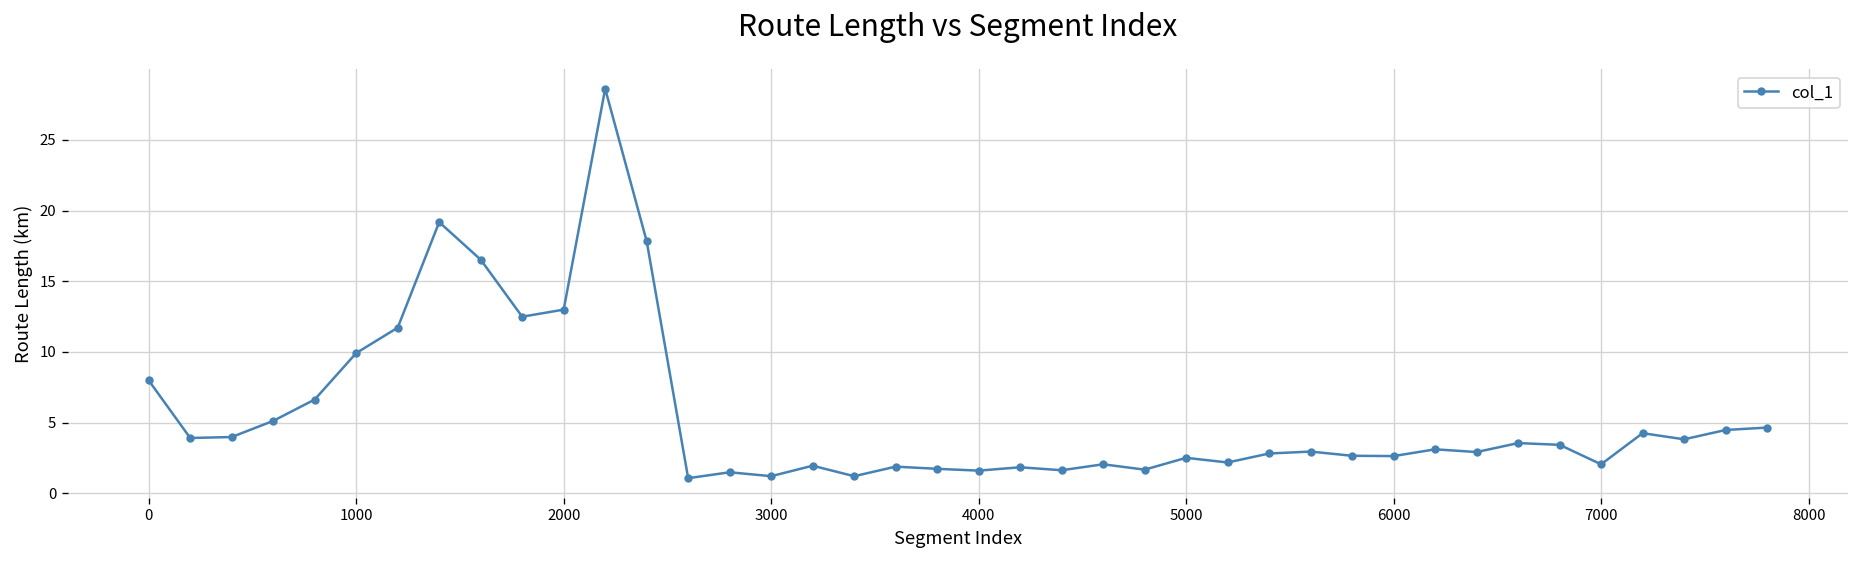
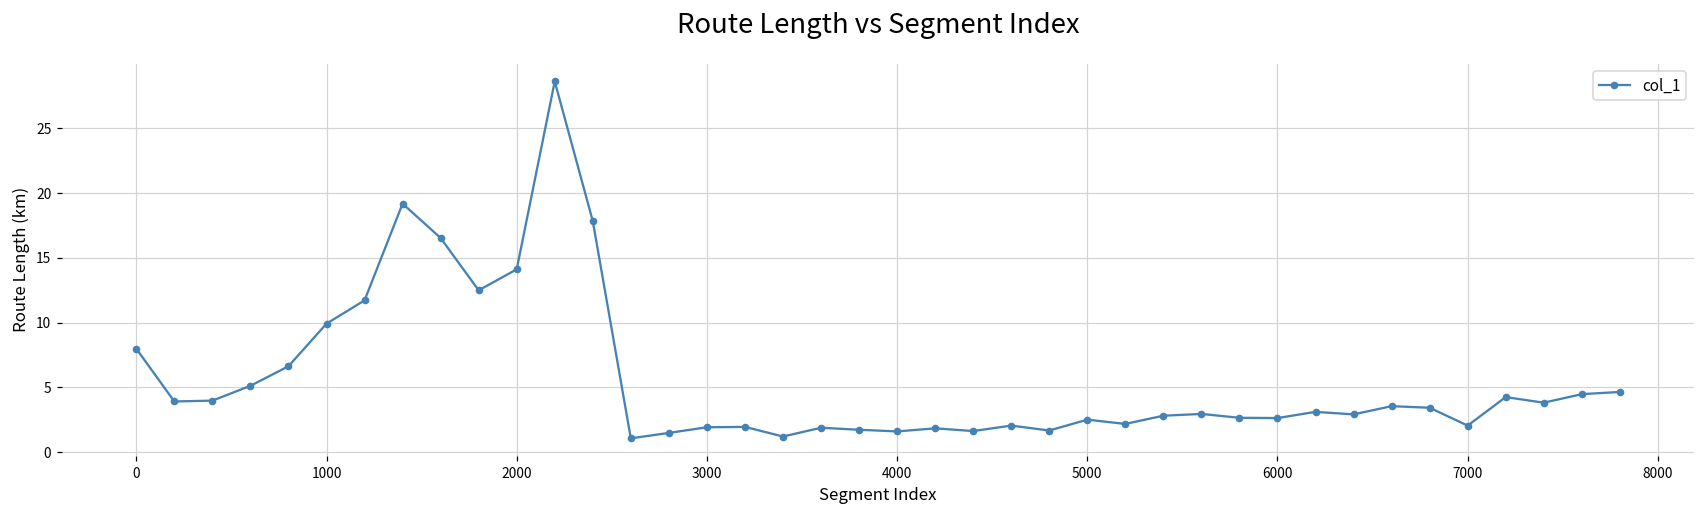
  {
    "0": 8.0,
    "1000": 9.9,
-   "2000": 13.0,
-   "3000": 1.2,
+   "2000": 14.1,
+   "3000": 1.9,
    "4000": 1.6,
    "5000": 2.5,
    "6000": 2.6,
    "7000": 2.1
  }
